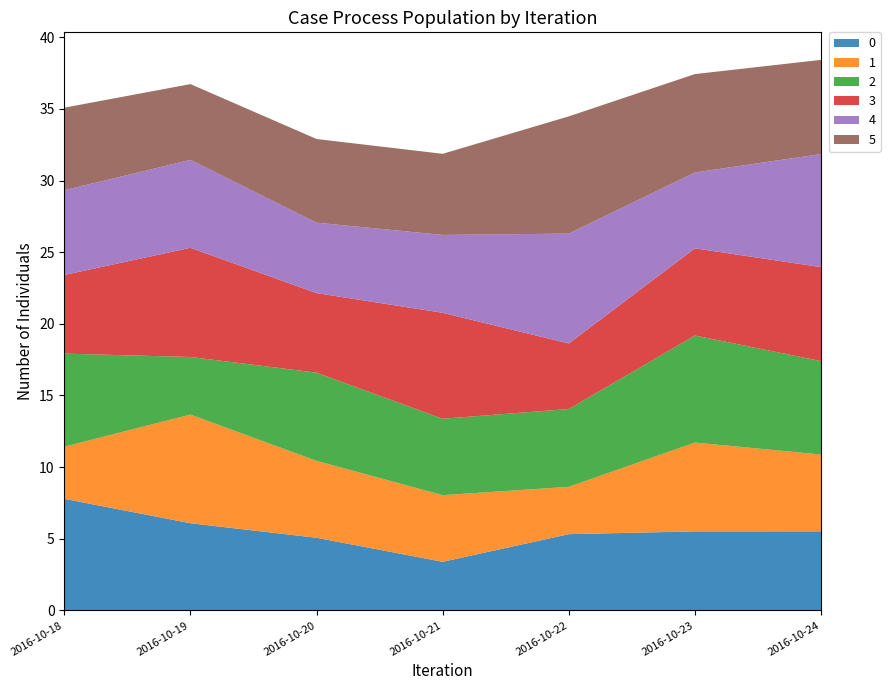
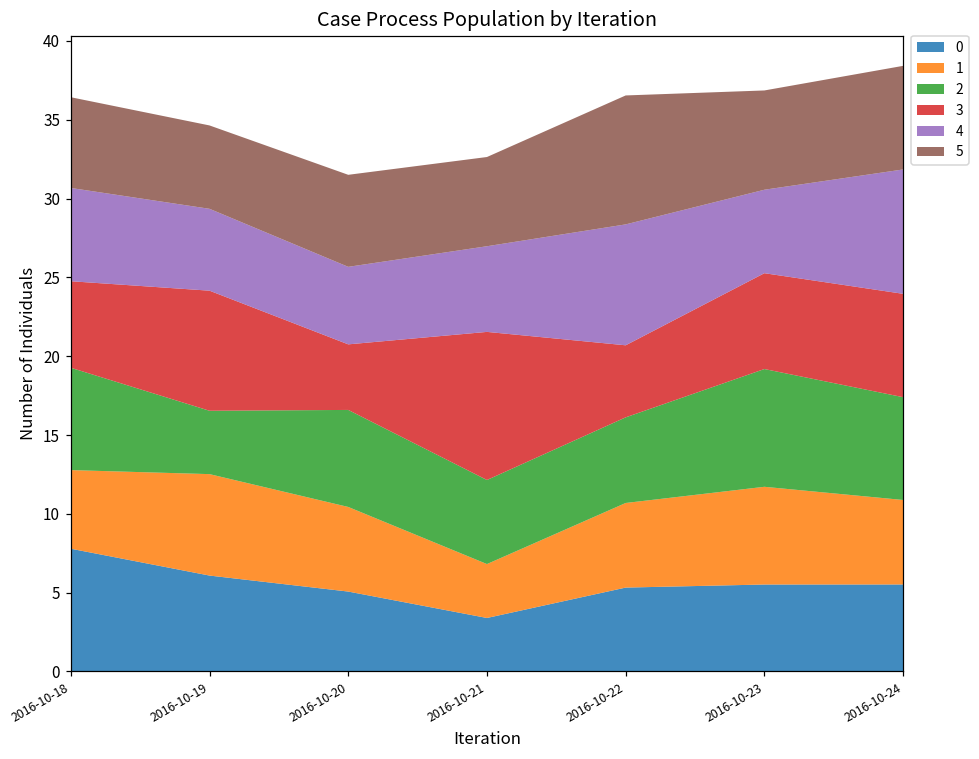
  {
    "0": {
      "2016-10-18": 7.8,
      "2016-10-19": 6.1,
      "2016-10-20": 5.1,
      "2016-10-21": 3.4,
      "2016-10-22": 5.3,
      "2016-10-23": 5.5,
      "2016-10-24": 5.5
    },
    "1": {
-     "2016-10-18": 3.6,
-     "2016-10-19": 7.6,
+     "2016-10-18": 5.0,
+     "2016-10-19": 6.4,
      "2016-10-20": 5.4,
-     "2016-10-21": 4.7,
-     "2016-10-22": 3.3,
+     "2016-10-21": 3.4,
+     "2016-10-22": 5.4,
      "2016-10-23": 6.2,
      "2016-10-24": 5.4
    },
    "2": {
      "2016-10-18": 6.5,
      "2016-10-19": 4.0,
      "2016-10-20": 6.2,
      "2016-10-21": 5.3,
      "2016-10-22": 5.4,
      "2016-10-23": 7.5,
      "2016-10-24": 6.5
    },
    "3": {
      "2016-10-18": 5.5,
      "2016-10-19": 7.6,
-     "2016-10-20": 5.6,
-     "2016-10-21": 7.4,
+     "2016-10-20": 4.2,
+     "2016-10-21": 9.4,
      "2016-10-22": 4.6,
      "2016-10-23": 6.1,
      "2016-10-24": 6.6
    },
    "4": {
      "2016-10-18": 5.9,
-     "2016-10-19": 6.1,
+     "2016-10-19": 5.2,
      "2016-10-20": 4.9,
      "2016-10-21": 5.4,
      "2016-10-22": 7.7,
      "2016-10-23": 5.3,
      "2016-10-24": 7.9
    },
    "5": {
      "2016-10-18": 5.8,
      "2016-10-19": 5.3,
      "2016-10-20": 5.8,
      "2016-10-21": 5.7,
      "2016-10-22": 8.2,
-     "2016-10-23": 6.9,
+     "2016-10-23": 6.3,
      "2016-10-24": 6.6
    }
  }
